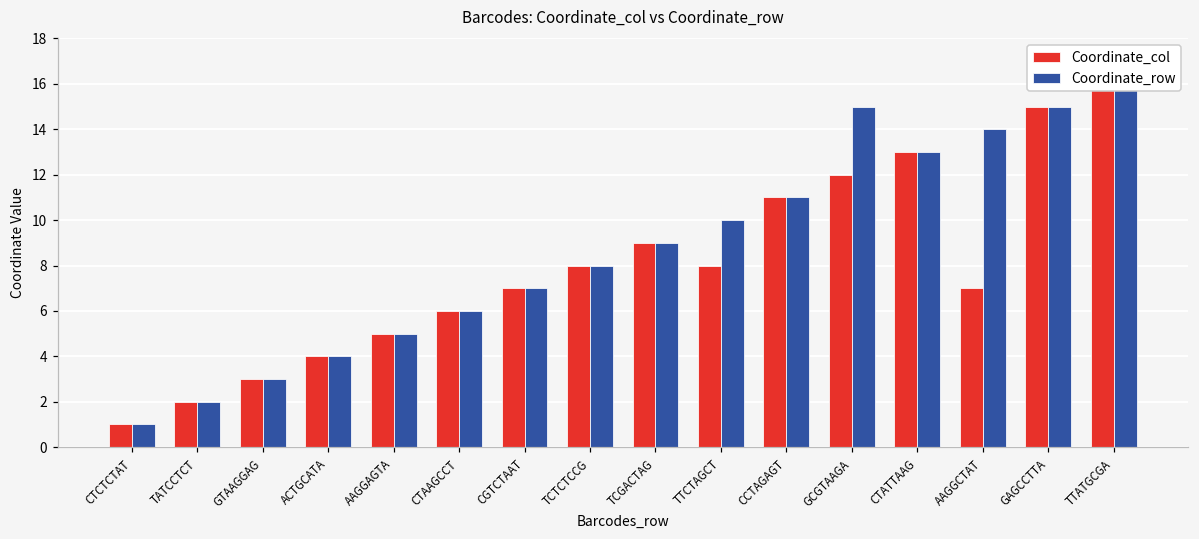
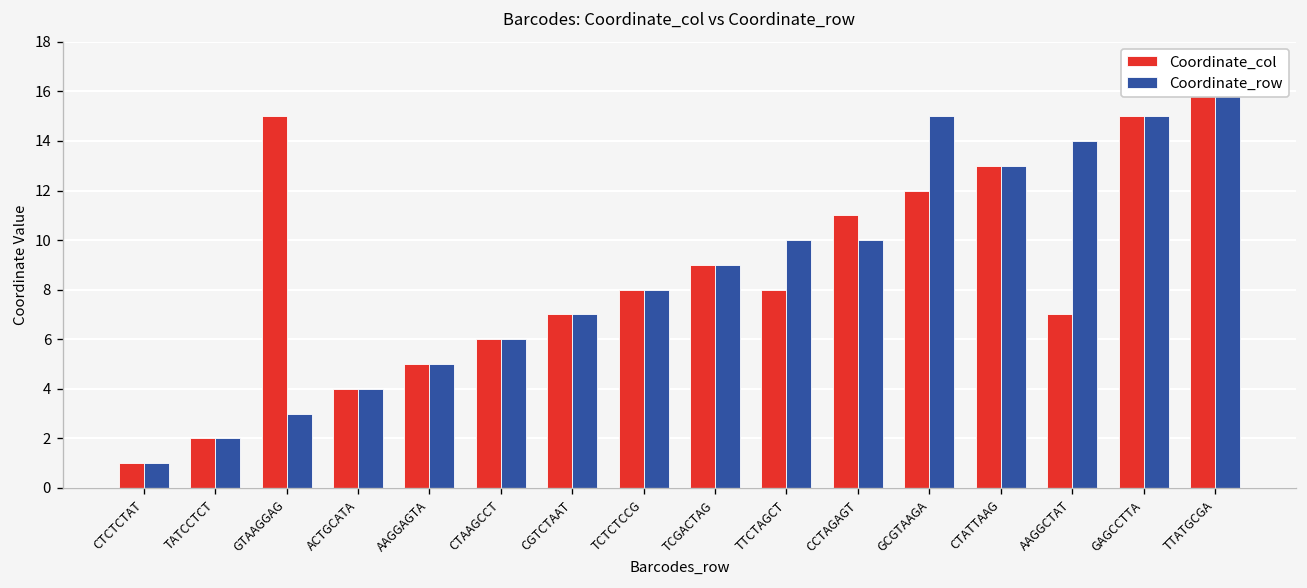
  {
    "Coordinate_col": {
      "CTCTCTAT": 1,
      "TATCCTCT": 2,
-     "GTAAGGAG": 3,
+     "GTAAGGAG": 15,
      "ACTGCATA": 4,
      "AAGGAGTA": 5,
      "CTAAGCCT": 6,
      "CGTCTAAT": 7,
      "TCTCTCCG": 8,
      "TCGACTAG": 9,
      "TTCTAGCT": 8,
      "CCTAGAGT": 11,
      "GCGTAAGA": 12,
      "CTATTAAG": 13,
      "AAGGCTAT": 7,
      "GAGCCTTA": 15
    },
    "Coordinate_row": {
      "CTCTCTAT": 1,
      "TATCCTCT": 2,
      "GTAAGGAG": 3,
      "ACTGCATA": 4,
      "AAGGAGTA": 5,
      "CTAAGCCT": 6,
      "CGTCTAAT": 7,
      "TCTCTCCG": 8,
      "TCGACTAG": 9,
      "TTCTAGCT": 10,
-     "CCTAGAGT": 11,
+     "CCTAGAGT": 10,
      "GCGTAAGA": 15,
      "CTATTAAG": 13,
      "AAGGCTAT": 14,
      "GAGCCTTA": 15
    }
  }
